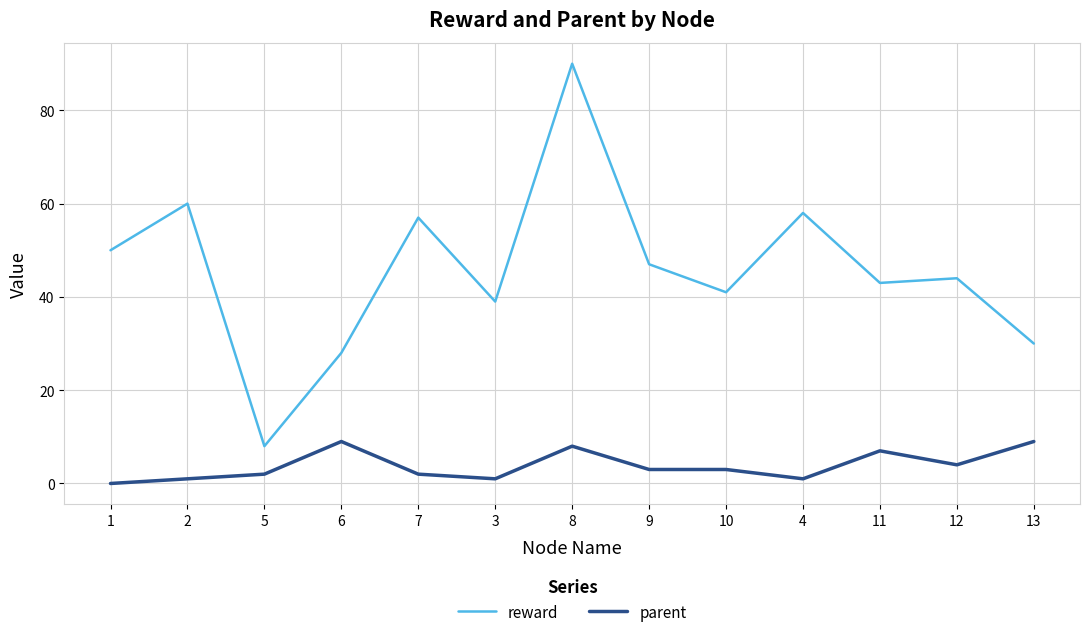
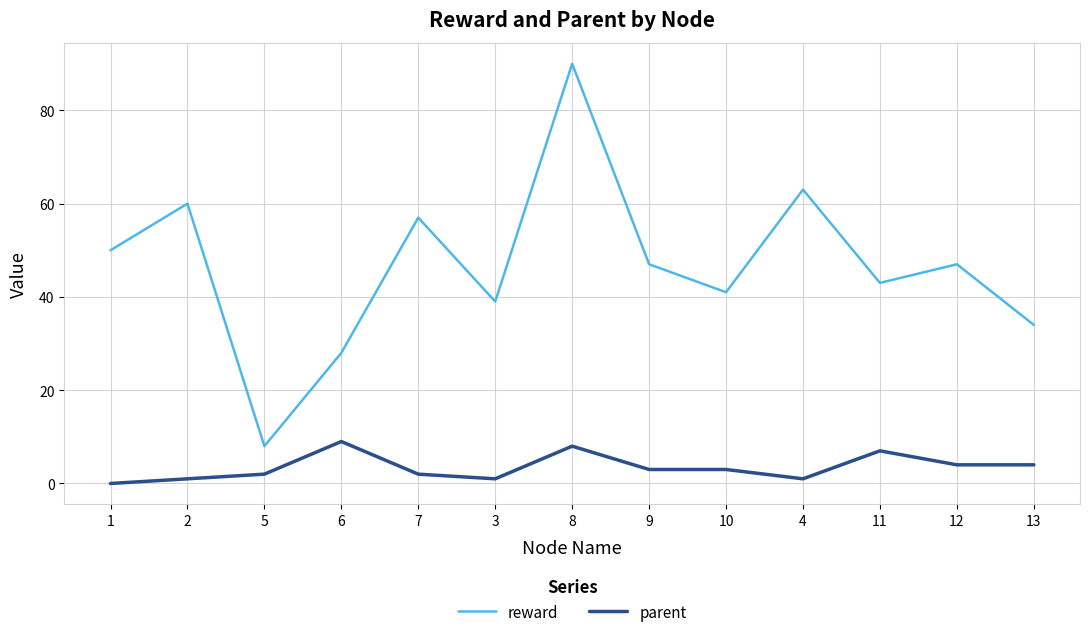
  {
    "reward": {
      "1": 50,
      "2": 60,
      "5": 8,
      "6": 28,
      "7": 57,
      "3": 39,
      "8": 90,
      "9": 47,
      "10": 41,
-     "4": 58,
+     "4": 63,
      "11": 43,
-     "12": 44,
-     "13": 30
+     "12": 47,
+     "13": 34
    },
    "parent": {
      "1": 0,
      "2": 1,
      "5": 2,
      "6": 9,
      "7": 2,
      "3": 1,
      "8": 8,
      "9": 3,
      "10": 3,
      "4": 1,
      "11": 7,
      "12": 4,
-     "13": 9
+     "13": 4
    }
  }
